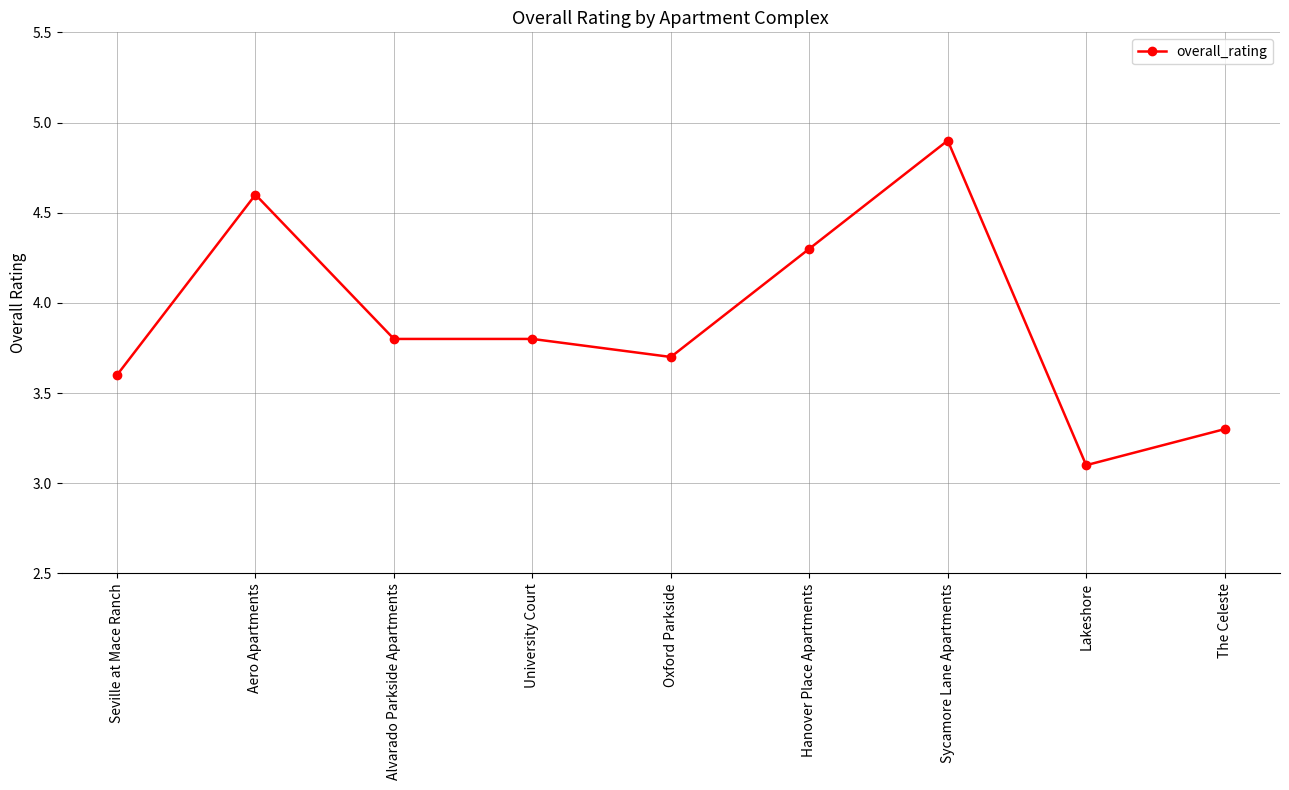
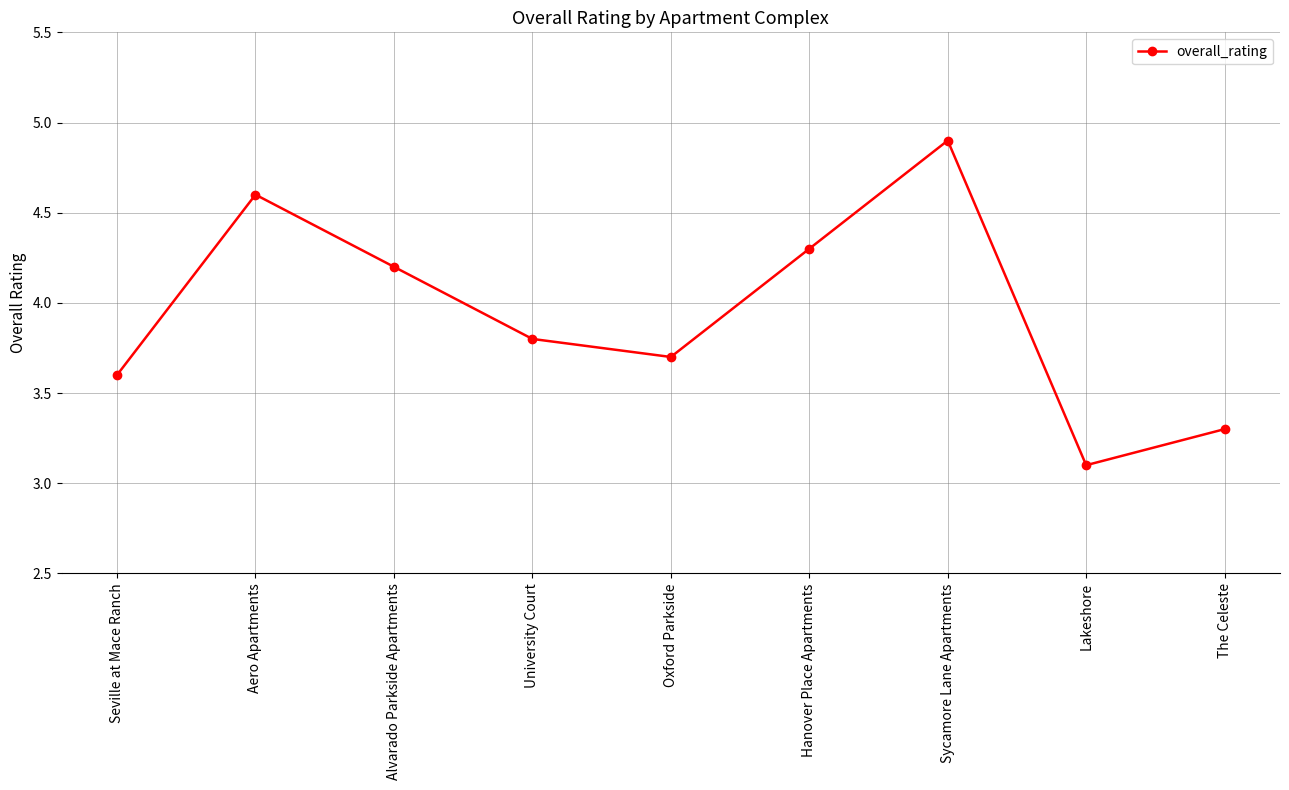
  {
    "Seville at Mace Ranch": 3.6,
    "Aero Apartments": 4.6,
-   "Alvarado Parkside Apartments": 3.8,
+   "Alvarado Parkside Apartments": 4.2,
    "University Court": 3.8,
    "Oxford Parkside": 3.7,
    "Hanover Place Apartments": 4.3,
    "Sycamore Lane Apartments": 4.9,
    "Lakeshore": 3.1,
    "The Celeste": 3.3
  }
